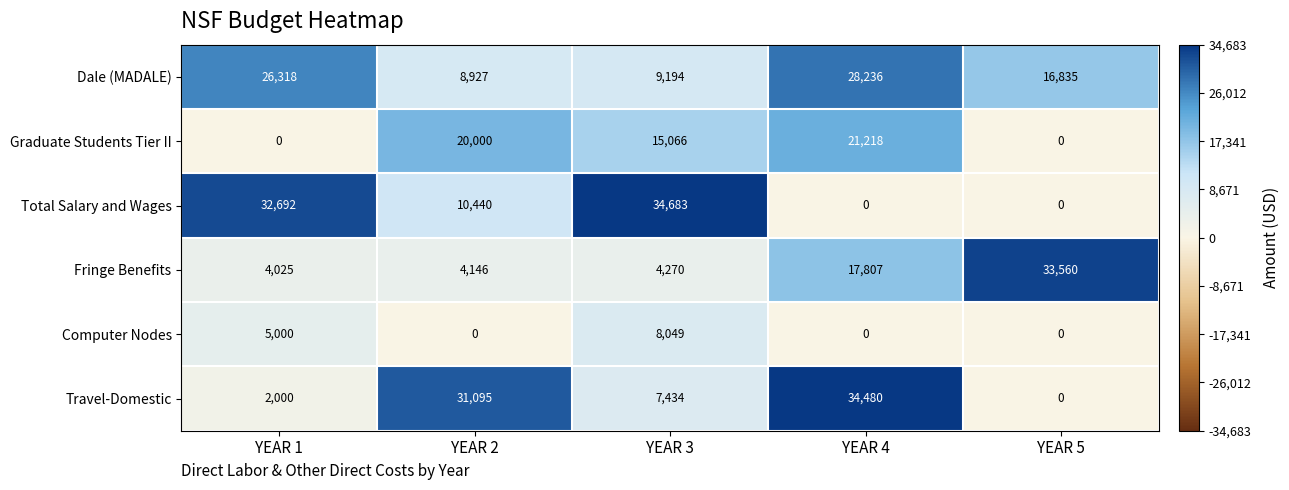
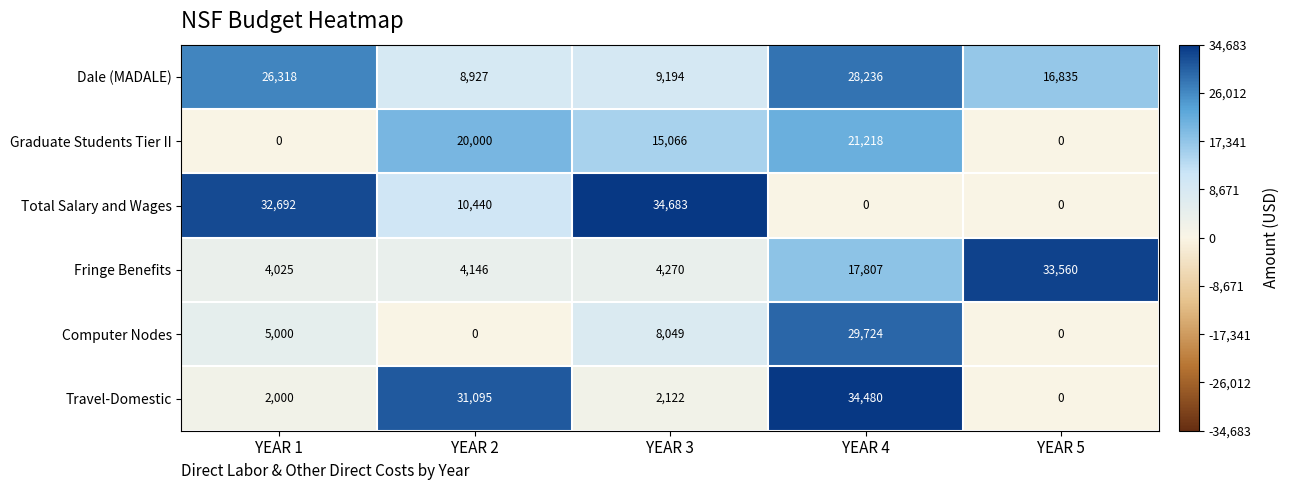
  {
    "Dale (MADALE)": {
      "YEAR 1": "26,318",
      "YEAR 2": "8,927",
      "YEAR 3": "9,194",
      "YEAR 4": "28,236",
      "YEAR 5": "16,835"
    },
    "Graduate Students Tier II": {
      "YEAR 1": "0",
      "YEAR 2": "20,000",
      "YEAR 3": "15,066",
      "YEAR 4": "21,218",
      "YEAR 5": "0"
    },
    "Total Salary and Wages": {
      "YEAR 1": "32,692",
      "YEAR 2": "10,440",
      "YEAR 3": "34,683",
      "YEAR 4": "0",
      "YEAR 5": "0"
    },
    "Fringe Benefits": {
      "YEAR 1": "4,025",
      "YEAR 2": "4,146",
      "YEAR 3": "4,270",
      "YEAR 4": "17,807",
      "YEAR 5": "33,560"
    },
    "Computer Nodes": {
      "YEAR 1": "5,000",
      "YEAR 2": "0",
      "YEAR 3": "8,049",
-     "YEAR 4": "0",
+     "YEAR 4": "29,724",
      "YEAR 5": "0"
    },
    "Travel-Domestic": {
      "YEAR 1": "2,000",
      "YEAR 2": "31,095",
-     "YEAR 3": "7,434",
+     "YEAR 3": "2,122",
      "YEAR 4": "34,480",
      "YEAR 5": "0"
    }
  }
